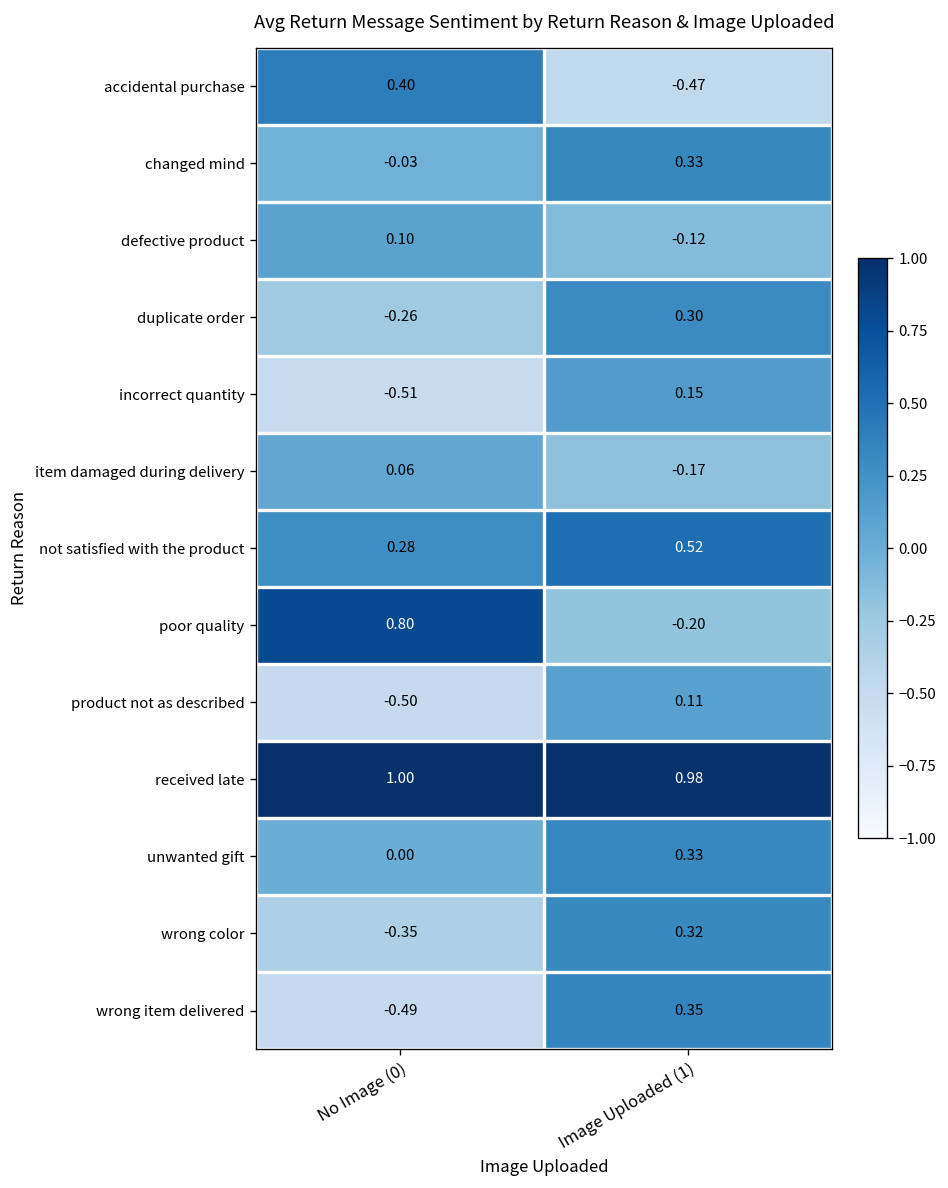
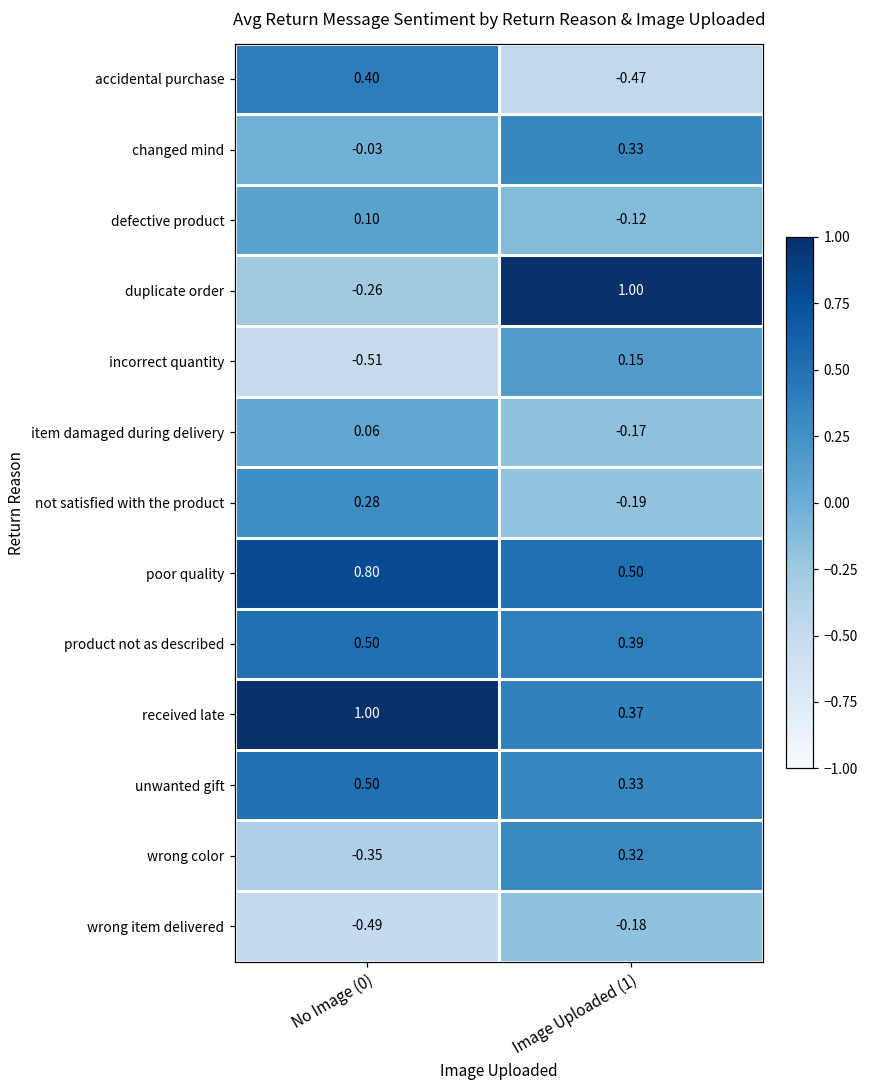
  {
    "accidental purchase": {
      "No Image (0)": 0.40,
      "Image Uploaded (1)": -0.47
    },
    "changed mind": {
      "No Image (0)": -0.03,
      "Image Uploaded (1)": 0.33
    },
    "defective product": {
      "No Image (0)": 0.10,
      "Image Uploaded (1)": -0.12
    },
    "duplicate order": {
      "No Image (0)": -0.26,
-     "Image Uploaded (1)": 0.30
+     "Image Uploaded (1)": 1.00
    },
    "incorrect quantity": {
      "No Image (0)": -0.51,
      "Image Uploaded (1)": 0.15
    },
    "item damaged during delivery": {
      "No Image (0)": 0.06,
      "Image Uploaded (1)": -0.17
    },
    "not satisfied with the product": {
      "No Image (0)": 0.28,
-     "Image Uploaded (1)": 0.52
+     "Image Uploaded (1)": -0.19
    },
    "poor quality": {
      "No Image (0)": 0.80,
-     "Image Uploaded (1)": -0.20
+     "Image Uploaded (1)": 0.50
    },
    "product not as described": {
-     "No Image (0)": -0.50,
-     "Image Uploaded (1)": 0.11
+     "No Image (0)": 0.50,
+     "Image Uploaded (1)": 0.39
    },
    "received late": {
      "No Image (0)": 1.00,
-     "Image Uploaded (1)": 0.98
+     "Image Uploaded (1)": 0.37
    },
    "unwanted gift": {
-     "No Image (0)": 0.00,
+     "No Image (0)": 0.50,
      "Image Uploaded (1)": 0.33
    },
    "wrong color": {
      "No Image (0)": -0.35,
      "Image Uploaded (1)": 0.32
    },
    "wrong item delivered": {
      "No Image (0)": -0.49,
-     "Image Uploaded (1)": 0.35
+     "Image Uploaded (1)": -0.18
    }
  }
